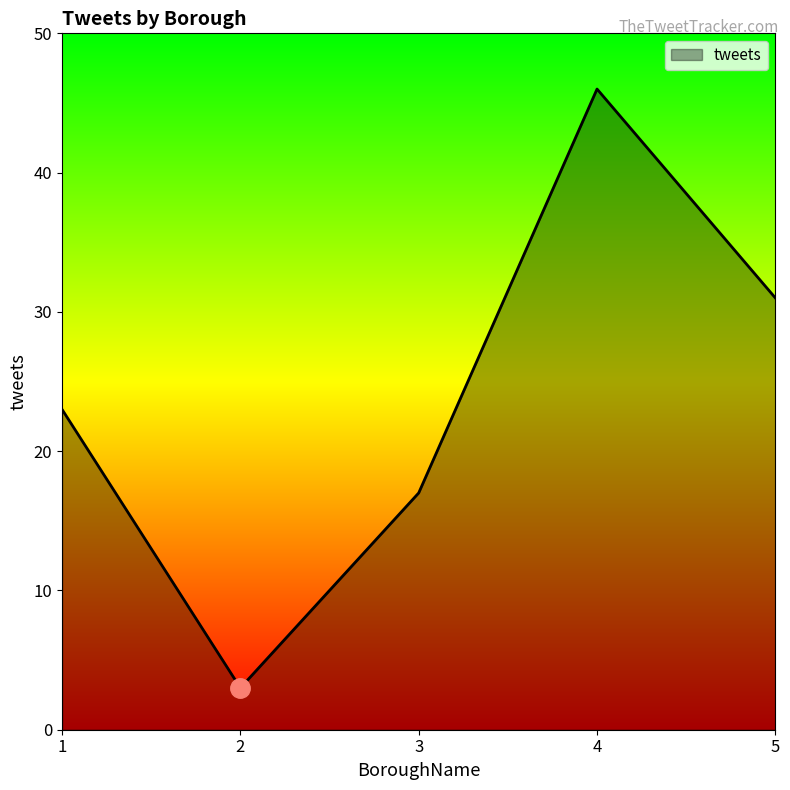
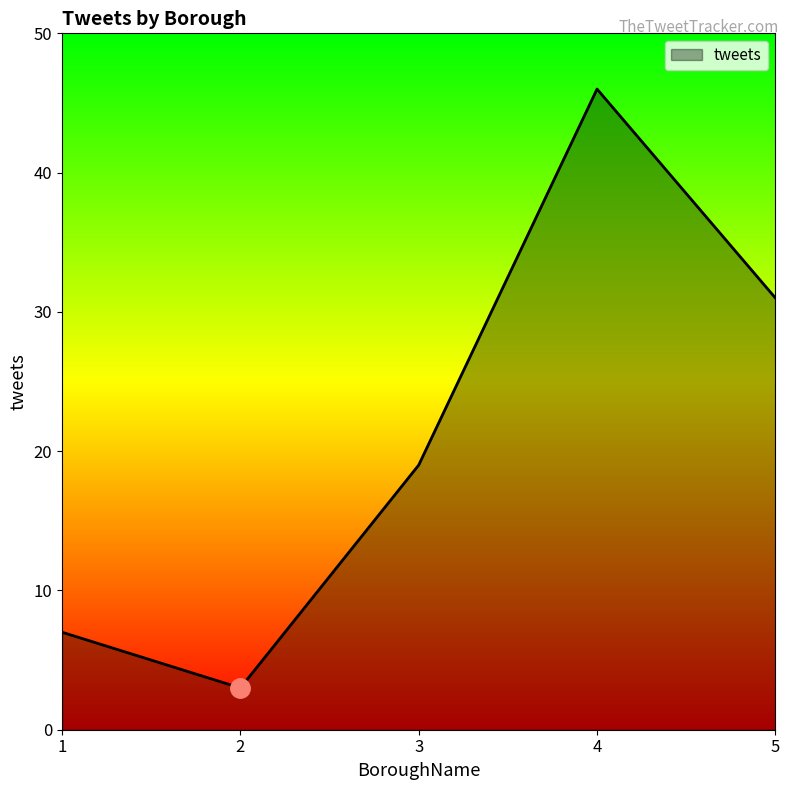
  {
    "tweets": {
-     "1": 23,
-     "3": 17,
+     "1": 7,
+     "3": 19,
      "4": 46,
      "5": 31
    }
  }
